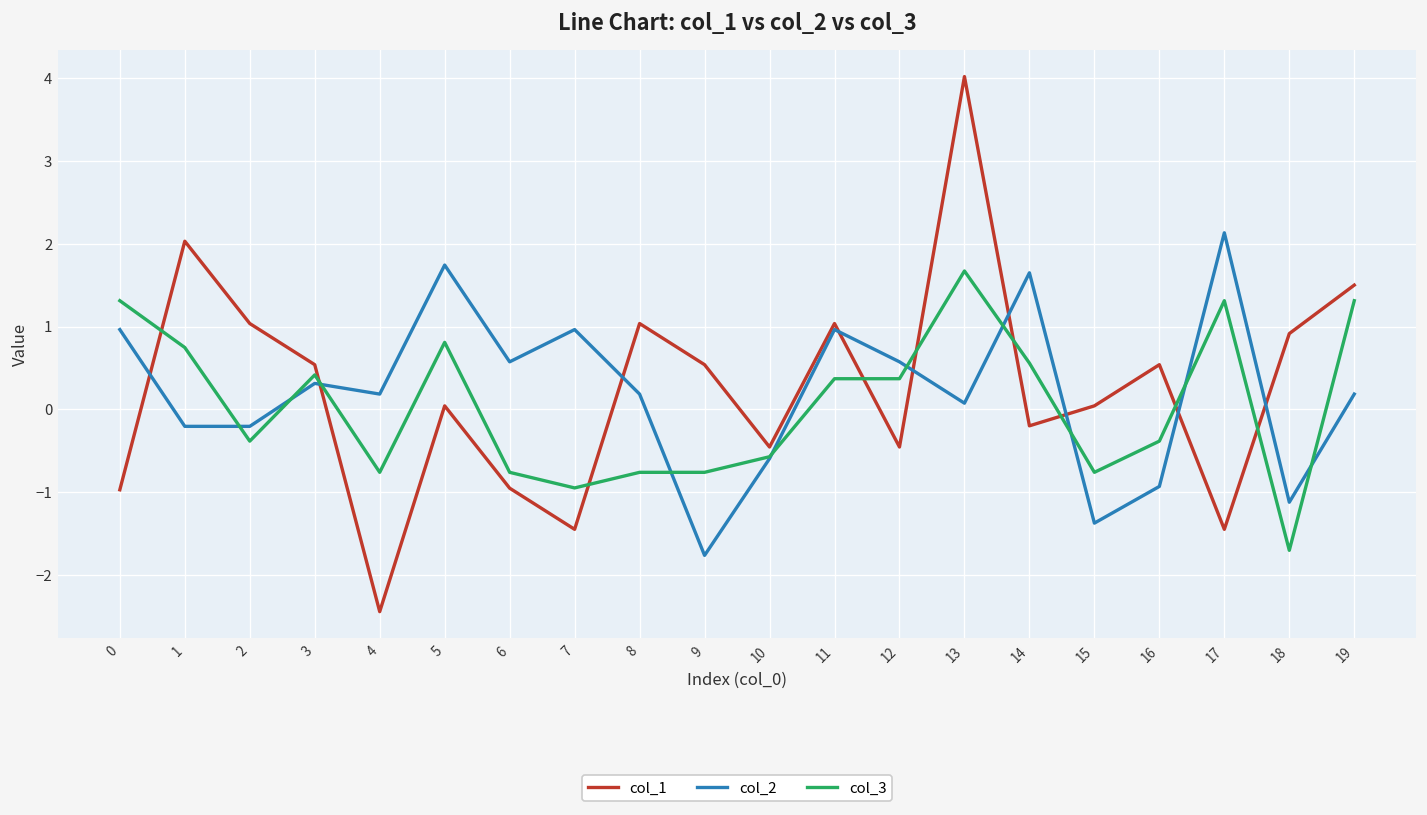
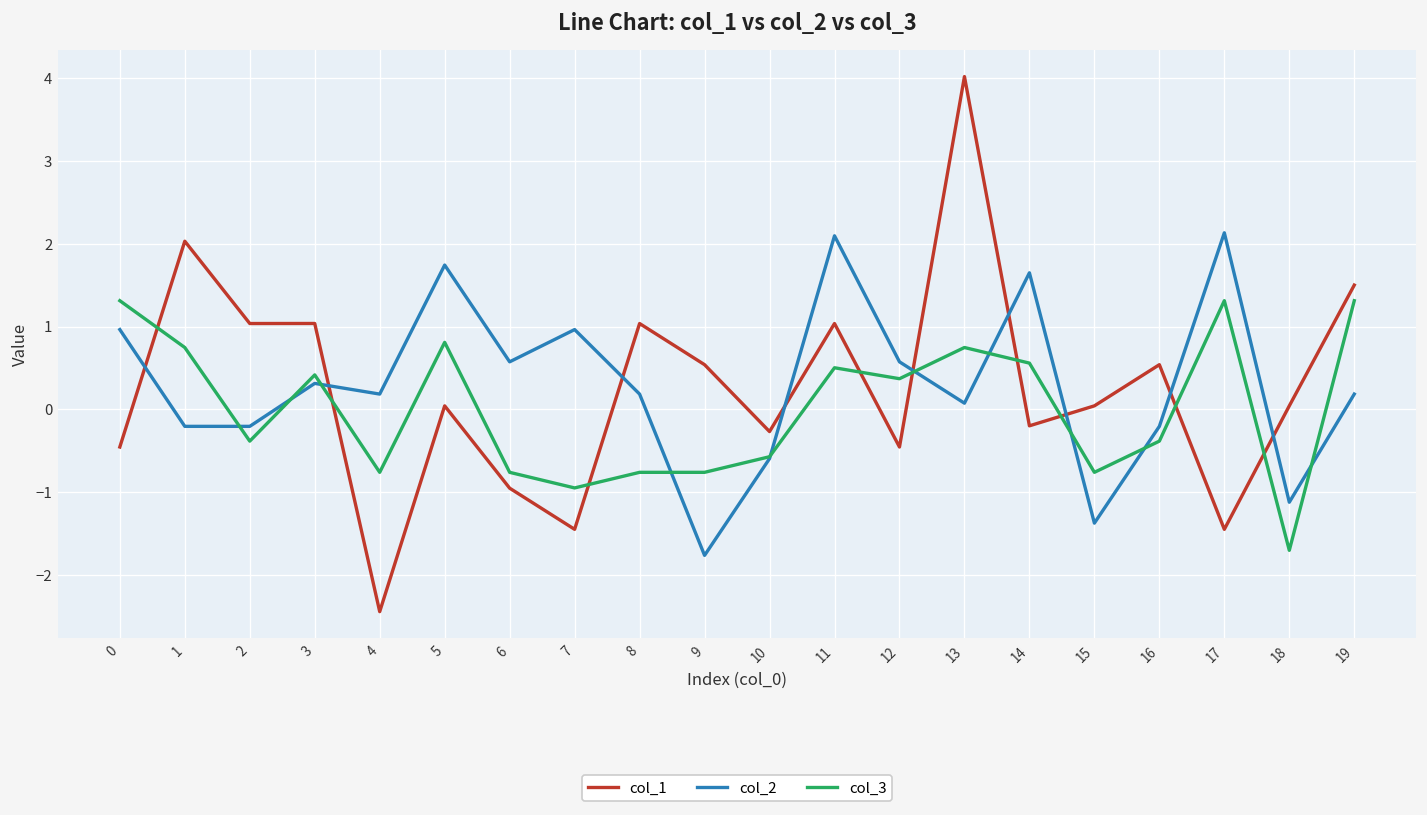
  {
    "col_1": {
-     "0": -1.0,
+     "0": -0.5,
      "1": 2.0,
      "2": 1.0,
-     "3": 0.5,
+     "3": 1.0,
      "4": -2.4,
      "5": 0.0,
      "6": -1.0,
      "7": -1.4,
      "8": 1.0,
      "9": 0.5,
-     "10": -0.5,
+     "10": -0.3,
      "11": 1.0,
      "12": -0.5,
      "13": 4.0,
      "14": -0.2,
      "15": 0.0,
      "16": 0.5,
      "17": -1.4,
-     "18": 0.9,
+     "18": 0.0,
      "19": 1.5
    },
    "col_2": {
      "0": 1.0,
      "1": -0.2,
      "2": -0.2,
      "3": 0.3,
      "4": 0.2,
      "5": 1.7,
      "6": 0.6,
      "7": 1.0,
      "8": 0.2,
      "9": -1.8,
-     "11": 1.0,
+     "11": 2.1,
      "12": 0.6,
      "13": 0.1,
      "14": 1.7,
      "15": -1.4,
-     "16": -0.9,
+     "16": -0.2,
      "17": 2.1,
      "18": -1.1,
      "19": 0.2
    },
    "col_3": {
      "0": 1.3,
      "1": 0.7,
      "2": -0.4,
      "3": 0.4,
      "4": -0.8,
      "5": 0.8,
      "6": -0.8,
      "7": -0.9,
      "8": -0.8,
      "9": -0.8,
-     "11": 0.4,
+     "11": 0.5,
      "12": 0.4,
-     "13": 1.7,
+     "13": 0.7,
      "14": 0.6,
      "15": -0.8,
      "16": -0.4,
      "17": 1.3,
      "18": -1.7,
      "19": 1.3
    }
  }
